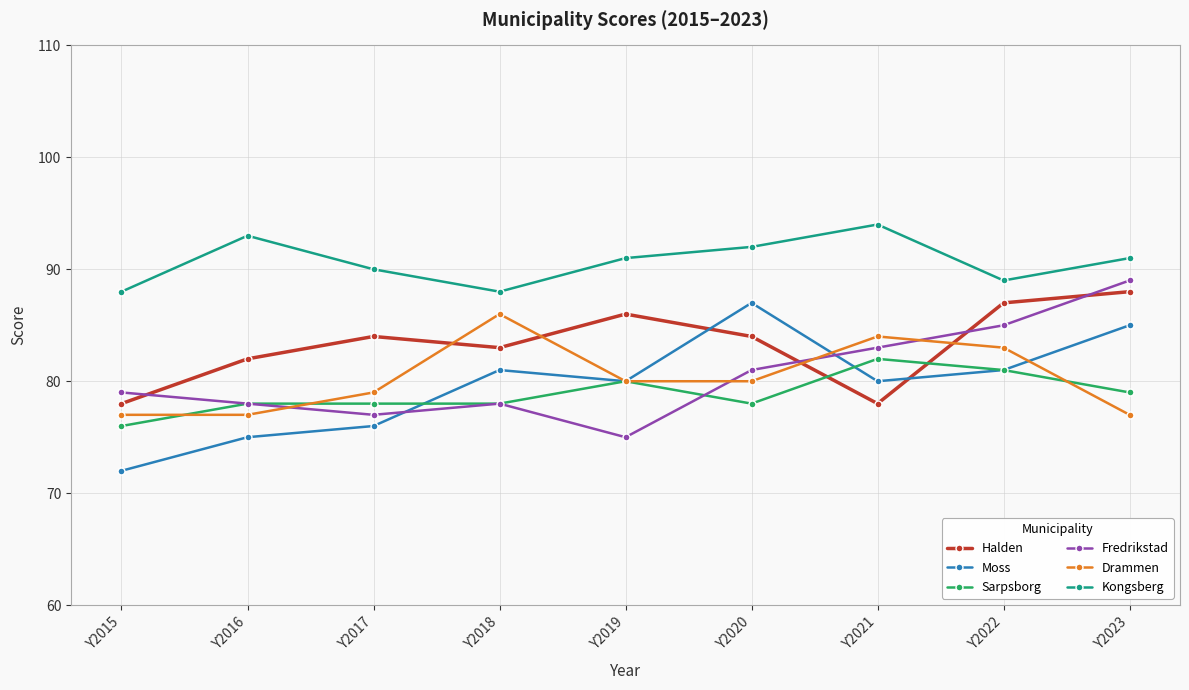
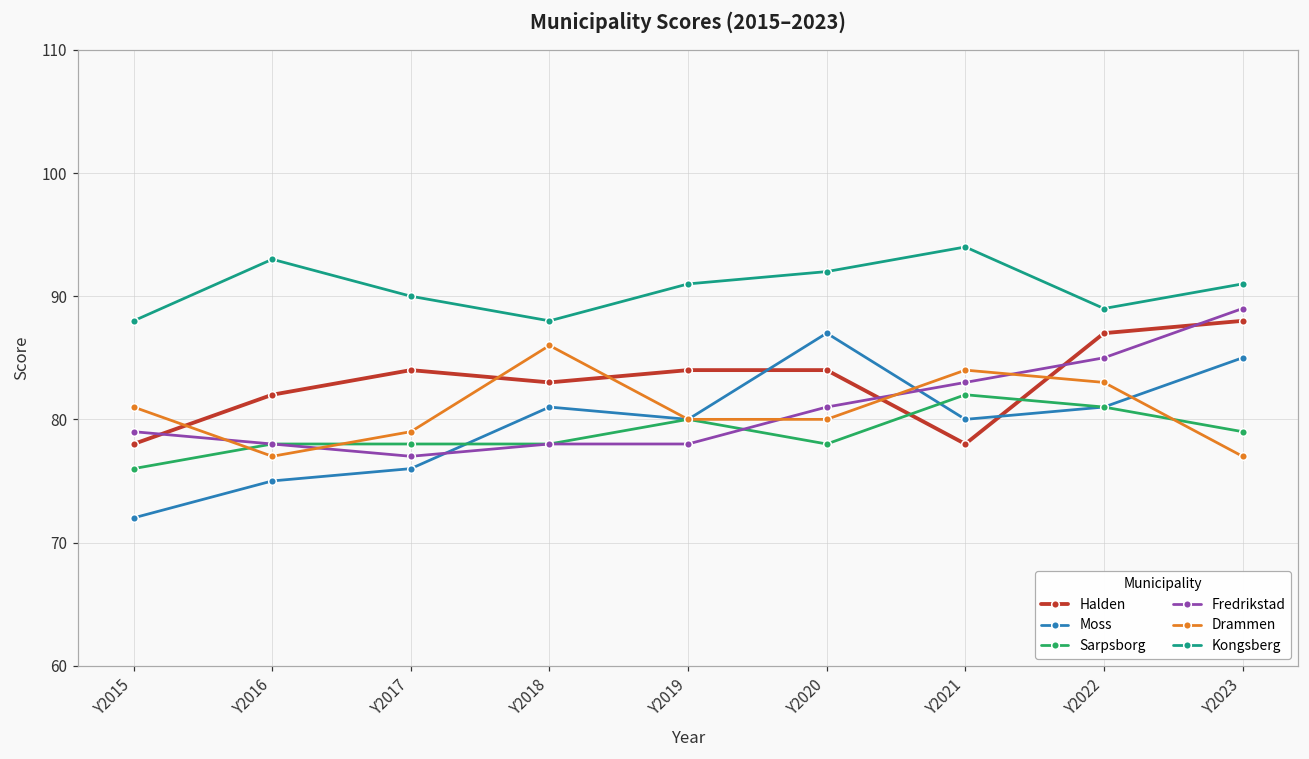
  {
    "Halden": {
      "Y2015": 78,
      "Y2016": 82,
      "Y2017": 84,
      "Y2018": 83,
-     "Y2019": 86,
+     "Y2019": 84,
      "Y2020": 84,
      "Y2021": 78,
      "Y2022": 87,
      "Y2023": 88
    },
    "Moss": {
      "Y2015": 72,
      "Y2016": 75,
      "Y2017": 76,
      "Y2018": 81,
      "Y2020": 87,
      "Y2021": 80,
      "Y2023": 85
    },
    "Fredrikstad": {
      "Y2015": 79,
      "Y2017": 77,
-     "Y2019": 75,
+     "Y2019": 78,
      "Y2020": 81,
      "Y2021": 83,
      "Y2022": 85,
      "Y2023": 89
    },
    "Drammen": {
-     "Y2015": 77,
+     "Y2015": 81,
      "Y2016": 77,
      "Y2017": 79,
      "Y2018": 86,
      "Y2020": 80,
      "Y2021": 84,
      "Y2022": 83,
      "Y2023": 77
    }
  }
